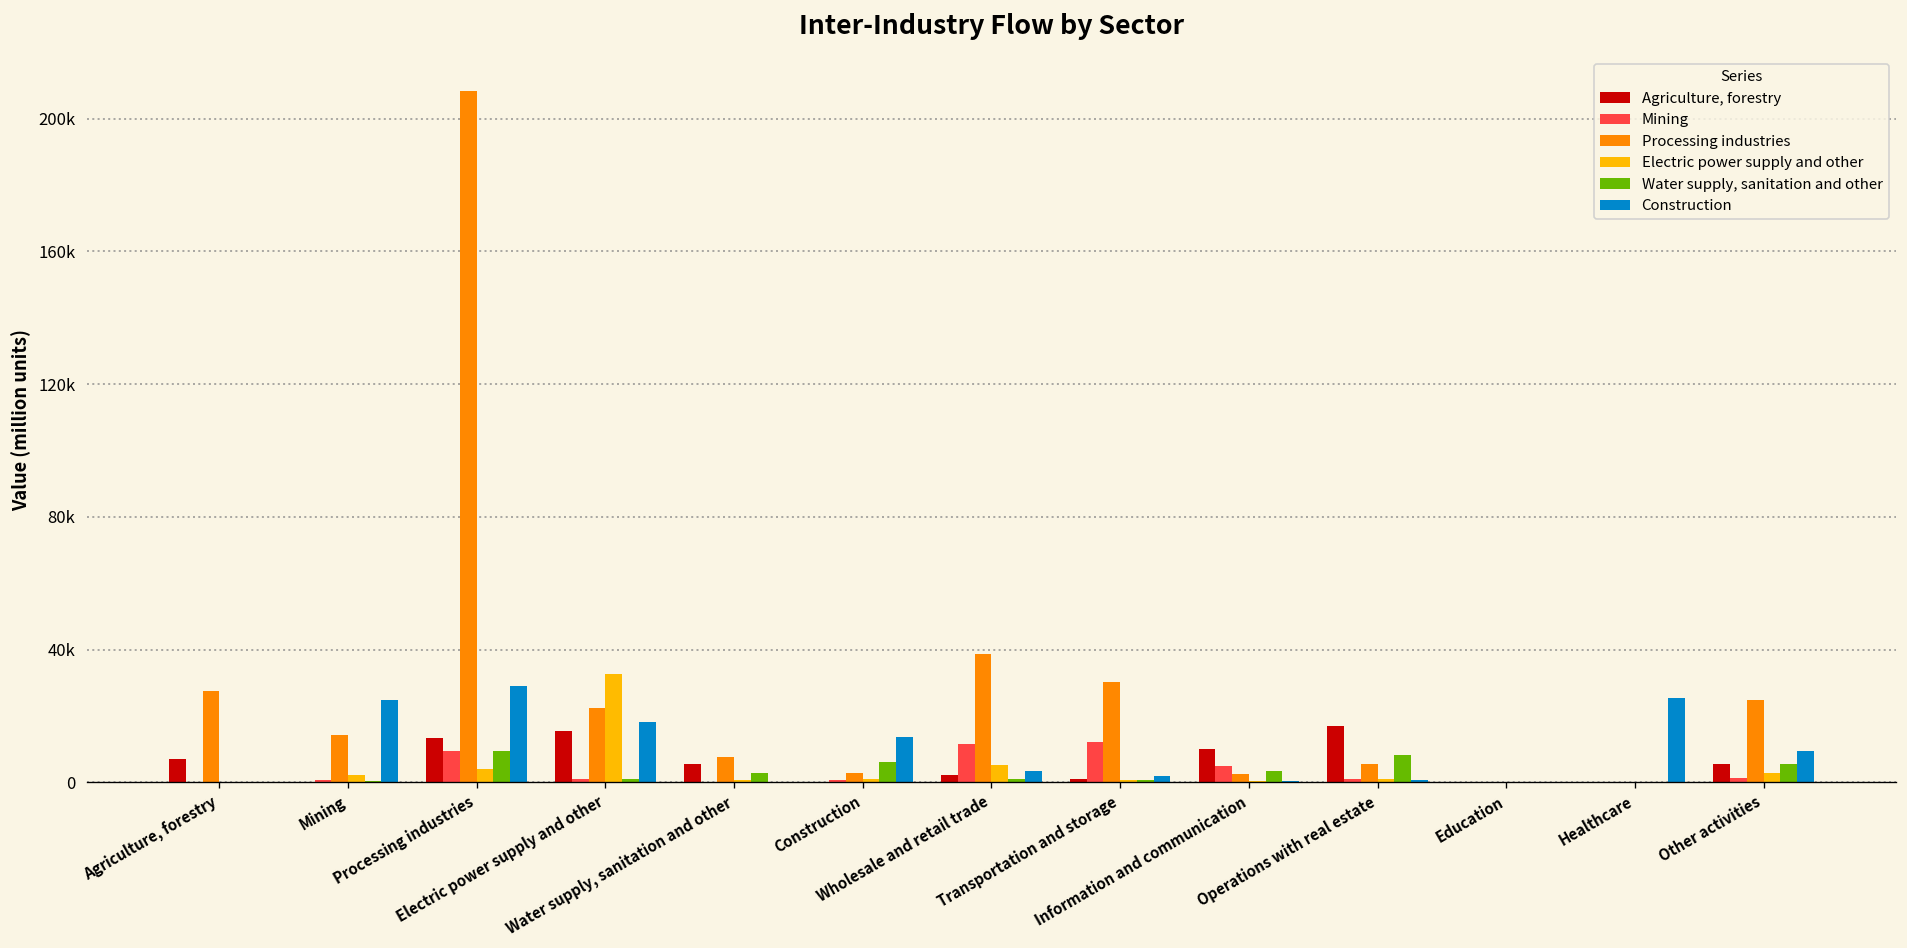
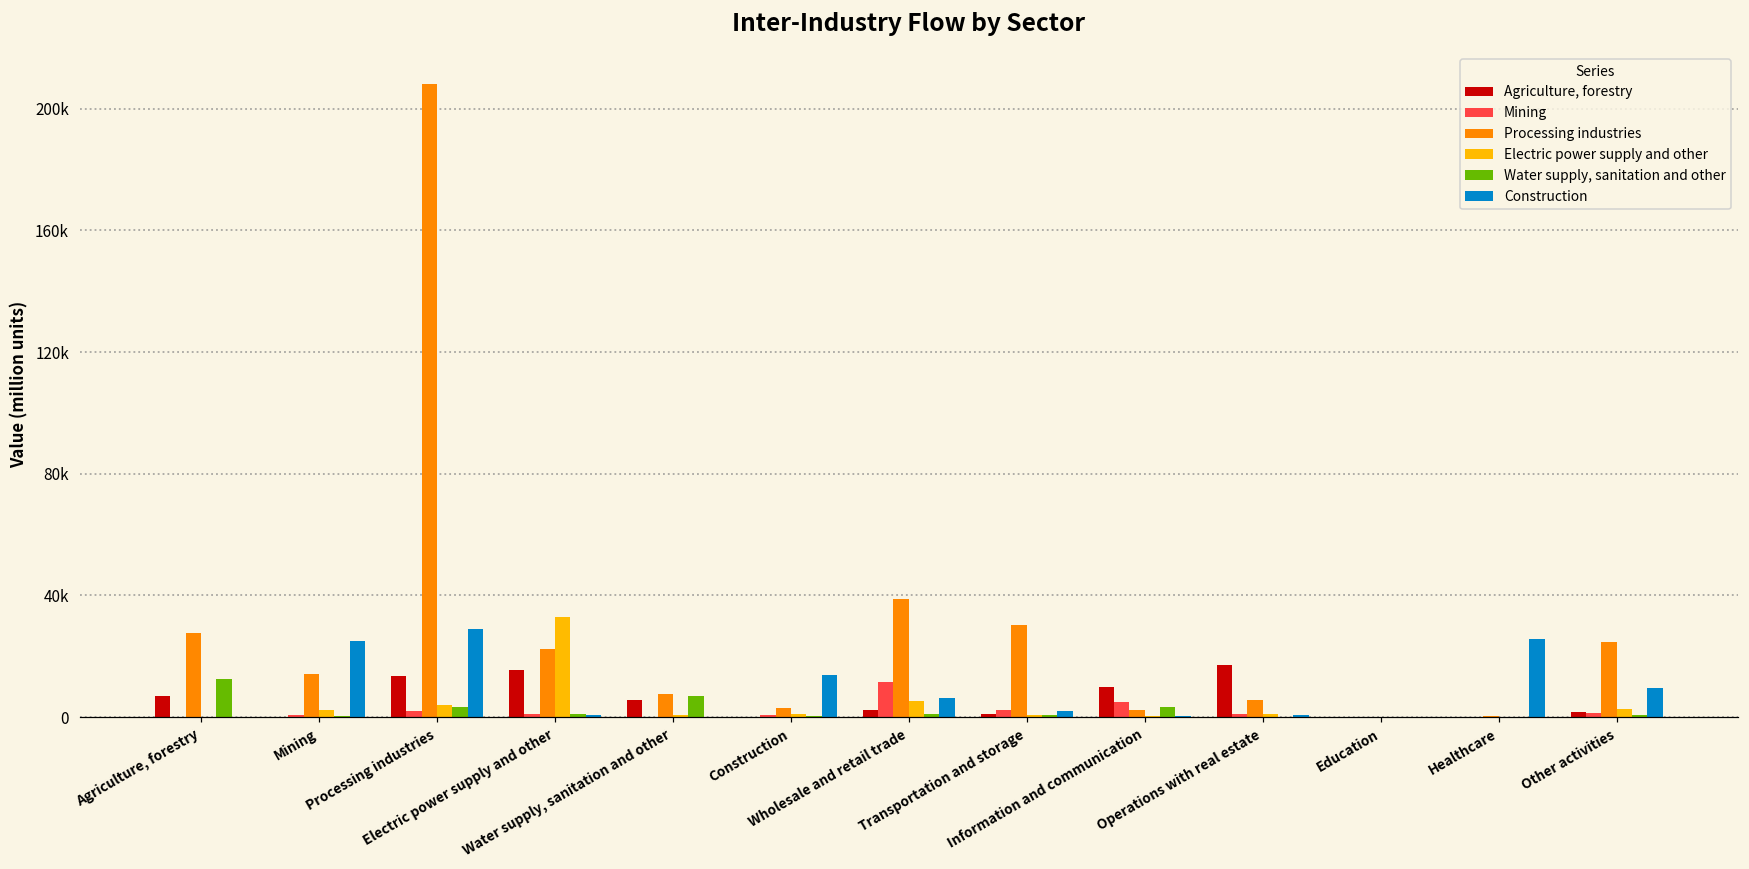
  {
    "Agriculture, forestry": {
      "Agriculture, forestry": 7000,
      "Processing industries": 13000,
      "Electric power supply and other": 16000,
      "Water supply, sanitation and other": 6000,
      "Wholesale and retail trade": 2000,
      "Transportation and storage": 1000,
      "Information and communication": 10000,
      "Operations with real estate": 17000,
-     "Other activities": 5000
+     "Other activities": 2000
    },
    "Mining": {
-     "Processing industries": 9000,
+     "Processing industries": 2000,
      "Wholesale and retail trade": 11000,
-     "Transportation and storage": 12000,
+     "Transportation and storage": 2000,
      "Information and communication": 5000,
      "Other activities": 1000
    },
    "Water supply, sanitation and other": {
-     "Agriculture, forestry": 0,
-     "Processing industries": 9000,
-     "Water supply, sanitation and other": 3000,
-     "Construction": 6000,
+     "Agriculture, forestry": 12000,
+     "Processing industries": 3000,
+     "Water supply, sanitation and other": 7000,
+     "Construction": 0,
      "Wholesale and retail trade": 1000,
      "Information and communication": 3000,
-     "Operations with real estate": 8000,
-     "Other activities": 5000
+     "Operations with real estate": 0,
+     "Other activities": 1000
    },
    "Construction": {
      "Mining": 25000,
      "Processing industries": 29000,
-     "Electric power supply and other": 18000,
+     "Electric power supply and other": 1000,
      "Construction": 14000,
-     "Wholesale and retail trade": 3000,
+     "Wholesale and retail trade": 6000,
      "Transportation and storage": 2000,
      "Healthcare": 26000,
      "Other activities": 10000
    }
  }
